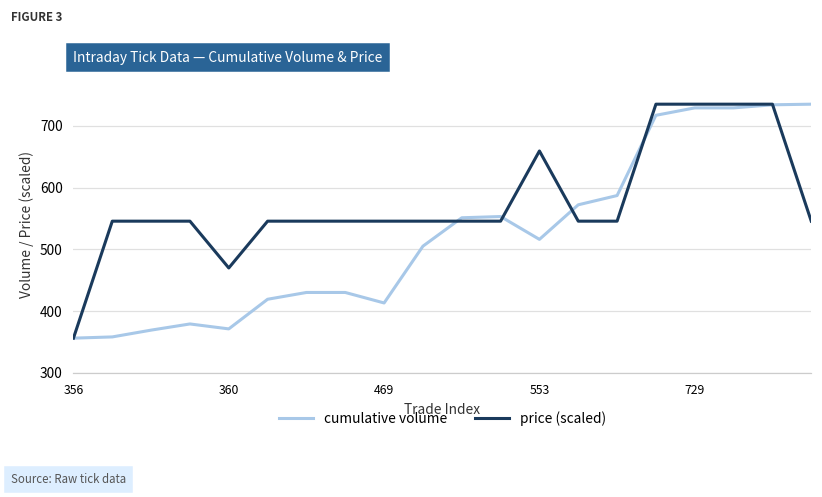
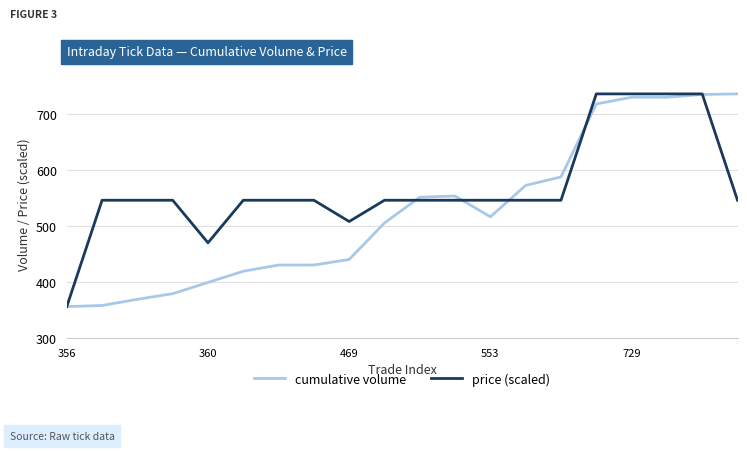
  {
    "cumulative volume": {
-     "360": 370,
-     "469": 410,
+     "360": 400,
+     "469": 440,
      "553": 520,
      "729": 730
    },
    "price (scaled)": {
      "360": 470,
-     "469": 550,
-     "553": 660,
+     "469": 510,
+     "553": 550,
      "729": 740
    }
  }
